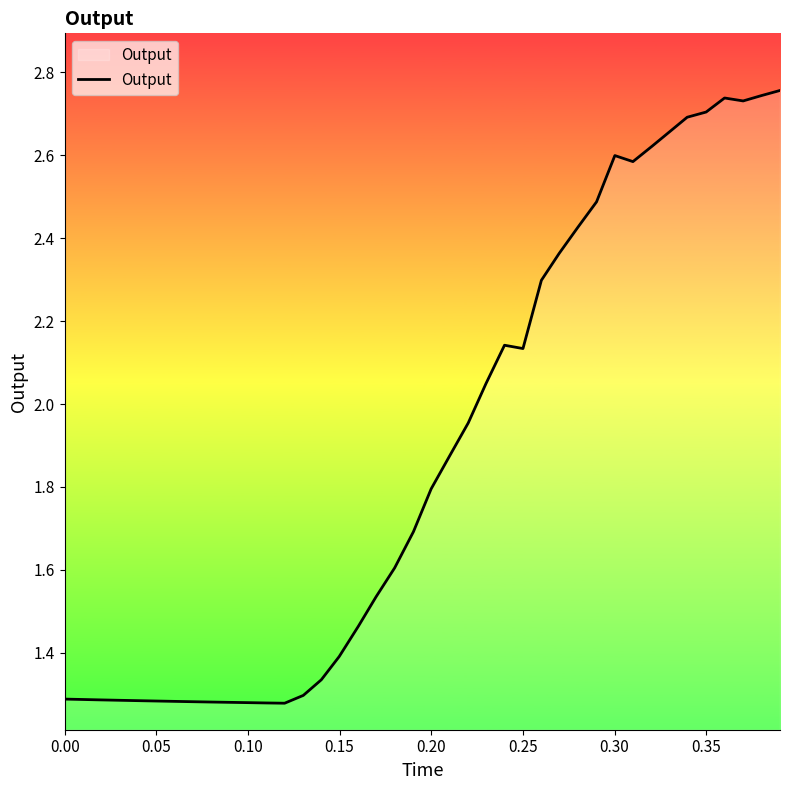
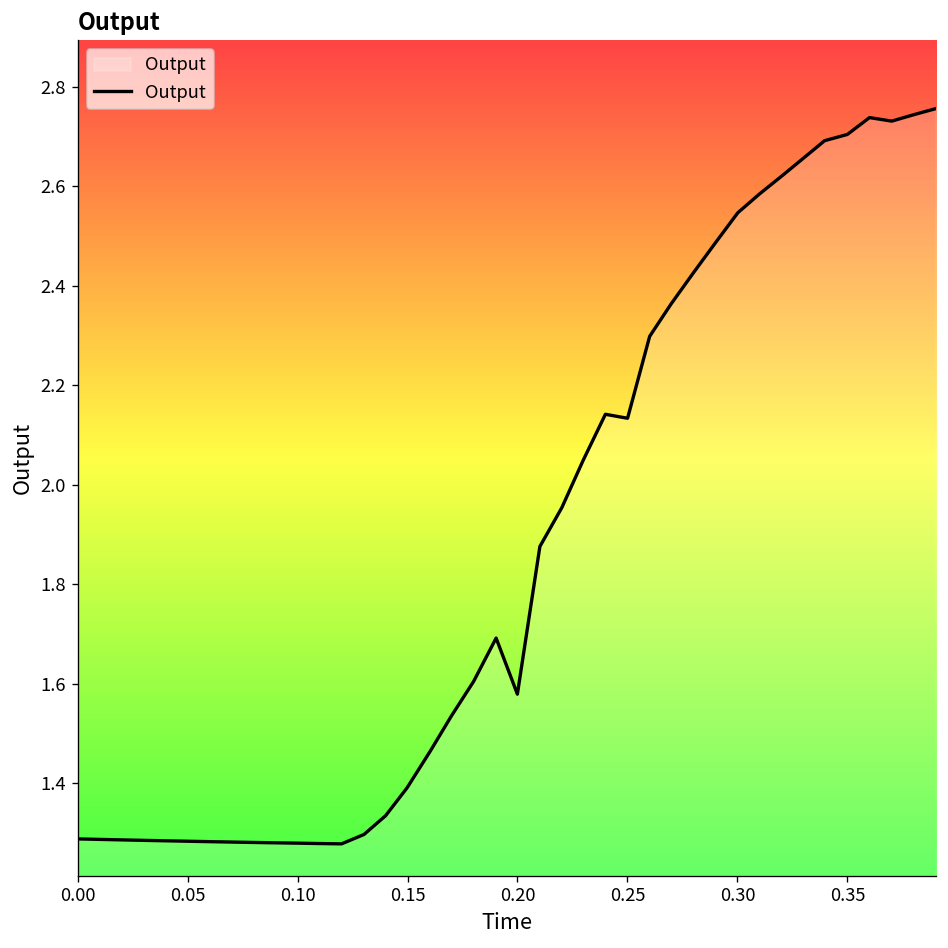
  {
    "0.00": 1.29,
    "0.05": 1.28,
-   "0.20": 1.80,
+   "0.20": 1.58,
    "0.25": 2.13,
-   "0.30": 2.60,
+   "0.30": 2.55,
    "0.35": 2.70
  }
